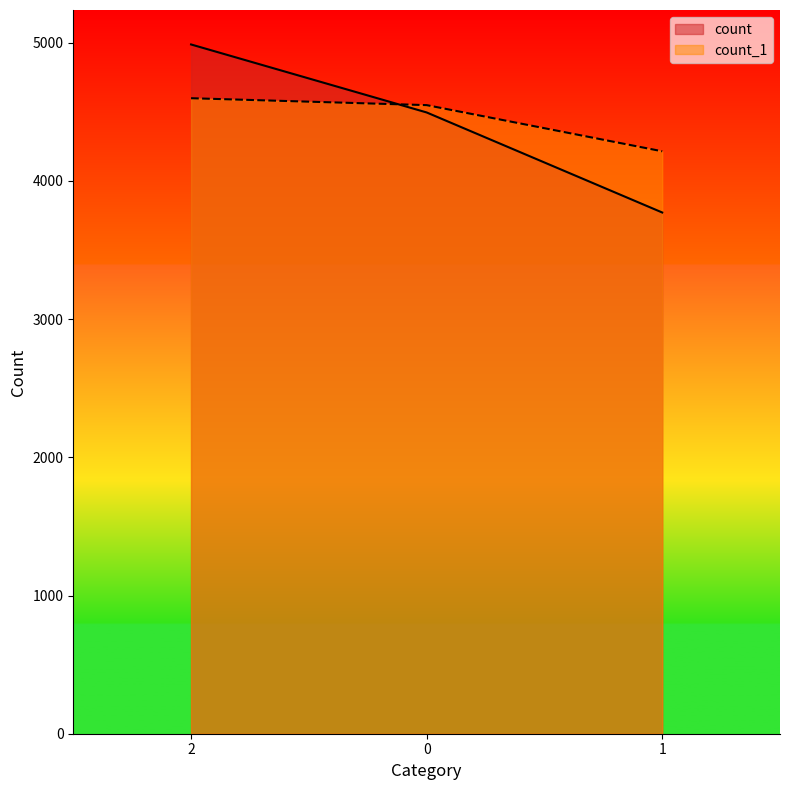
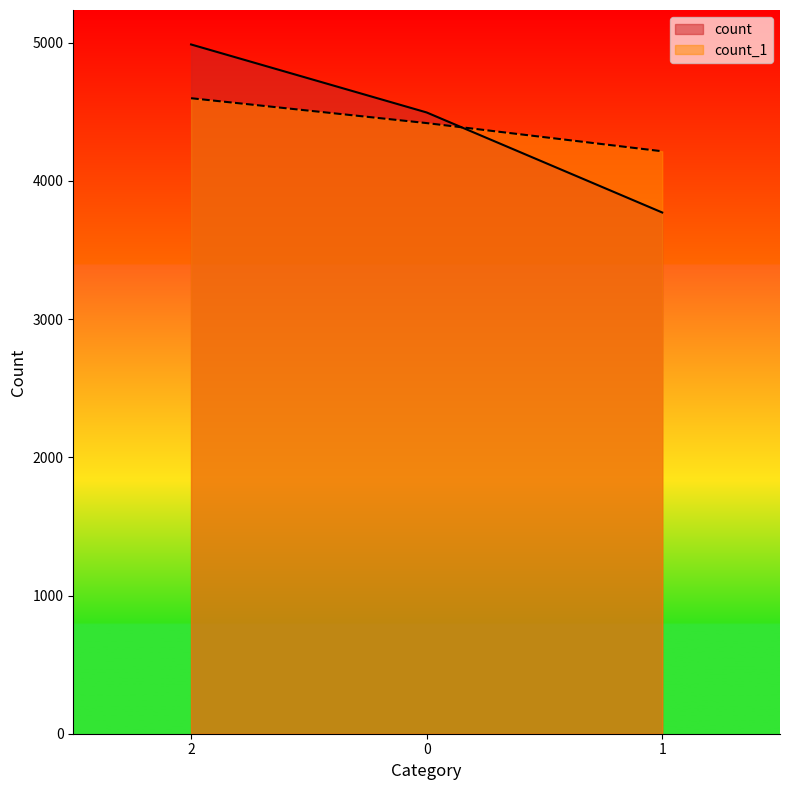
  {
    "count": {
      "2": 4990,
      "0": 4500,
      "1": 3770
    },
    "count_1": {
      "2": 4600,
-     "0": 4550,
+     "0": 4420,
      "1": 4220
    }
  }
